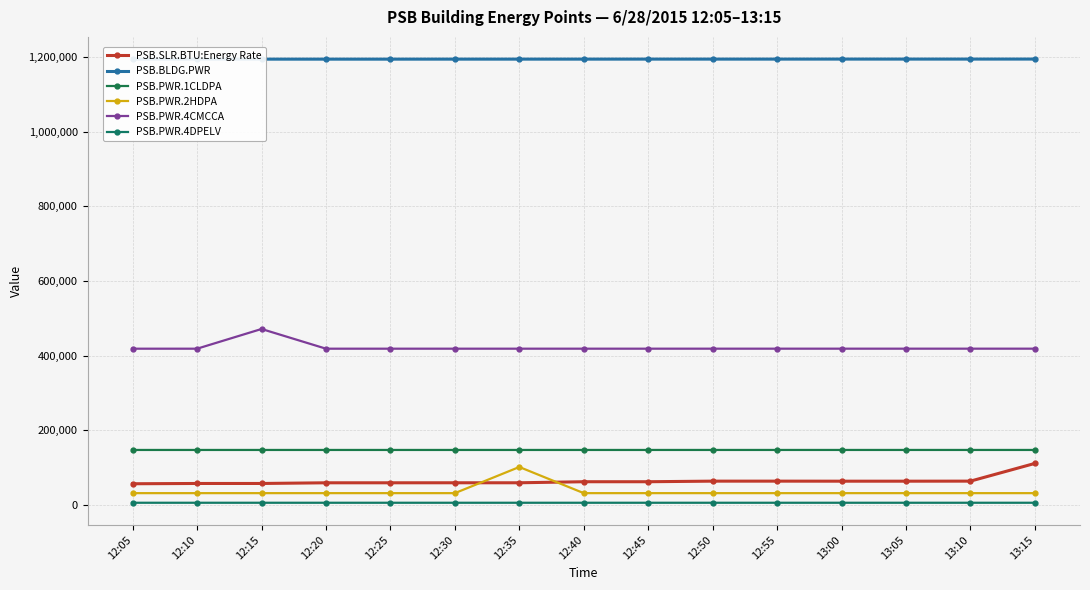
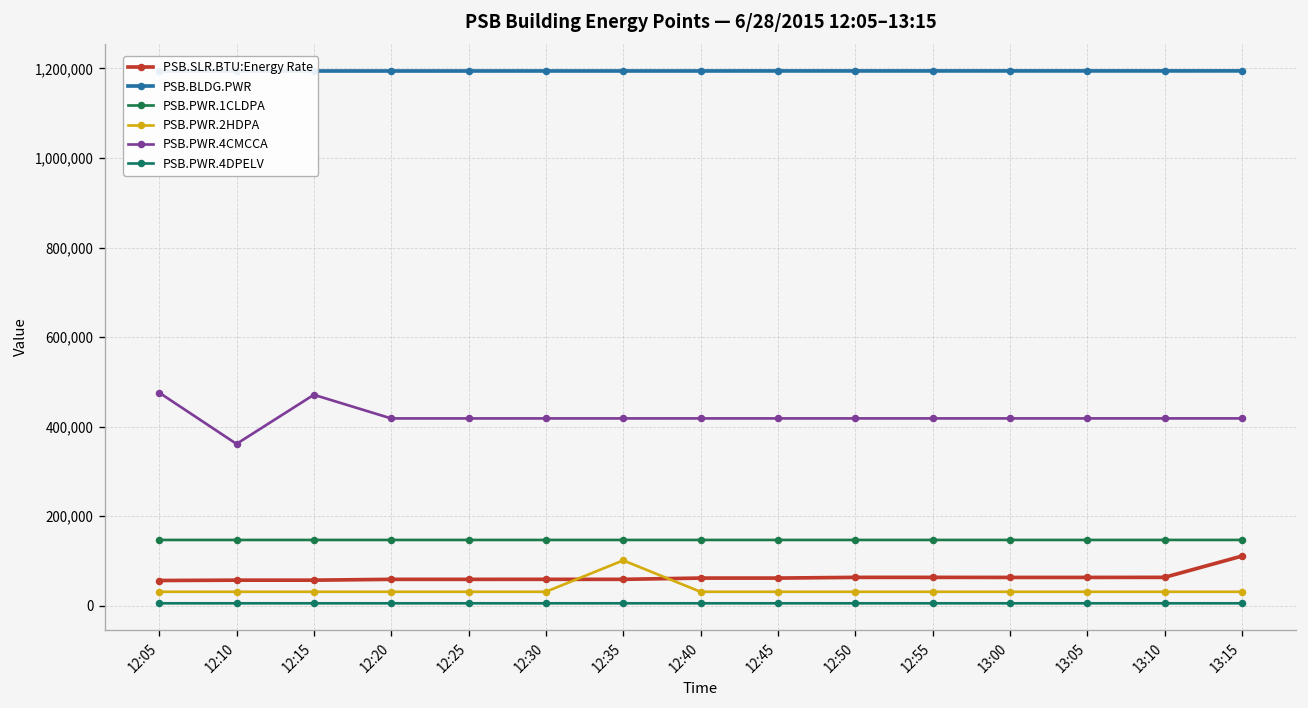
  {
    "PSB.SLR.BTU:Energy Rate": {
      "12:05": "60,000",
      "12:10": "60,000",
      "12:15": "60,000",
      "12:20": "60,000",
      "12:25": "60,000",
      "12:30": "60,000",
      "12:35": "60,000",
      "12:40": "60,000",
      "12:45": "60,000",
      "12:50": "60,000",
      "12:55": "60,000",
      "13:00": "60,000",
      "13:05": "60,000",
      "13:10": "60,000",
      "13:15": "110,000"
    },
    "PSB.BLDG.PWR": {
      "12:20": "1,190,000",
      "12:25": "1,190,000",
      "12:30": "1,190,000",
      "12:35": "1,190,000",
      "12:40": "1,190,000",
      "12:45": "1,190,000",
      "12:50": "1,190,000",
      "12:55": "1,190,000",
      "13:00": "1,190,000",
      "13:05": "1,190,000",
      "13:10": "1,190,000",
      "13:15": "1,190,000"
    },
    "PSB.PWR.2HDPA": {
      "12:05": "30,000",
      "12:10": "30,000",
      "12:15": "30,000",
      "12:20": "30,000",
      "12:25": "30,000",
      "12:30": "30,000",
      "12:35": "100,000",
      "12:40": "30,000",
      "12:45": "30,000",
      "12:50": "30,000",
      "12:55": "30,000",
      "13:00": "30,000",
      "13:05": "30,000",
      "13:10": "30,000",
      "13:15": "30,000"
    },
    "PSB.PWR.4CMCCA": {
-     "12:05": "420,000",
-     "12:10": "420,000",
+     "12:05": "480,000",
+     "12:10": "360,000",
      "12:15": "470,000",
      "12:20": "420,000",
      "12:25": "420,000",
      "12:30": "420,000",
      "12:35": "420,000",
      "12:40": "420,000",
      "12:45": "420,000",
      "12:50": "420,000",
      "12:55": "420,000",
      "13:00": "420,000",
      "13:05": "420,000",
      "13:10": "420,000",
      "13:15": "420,000"
    }
  }
